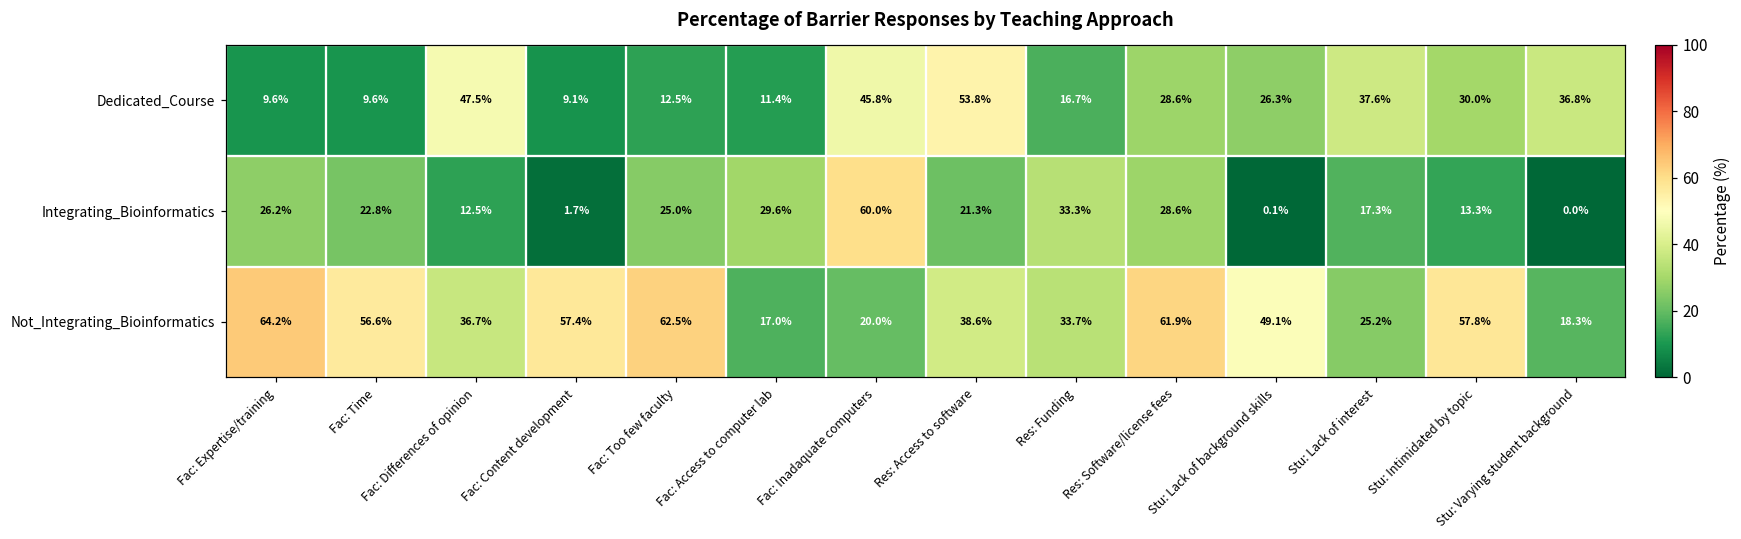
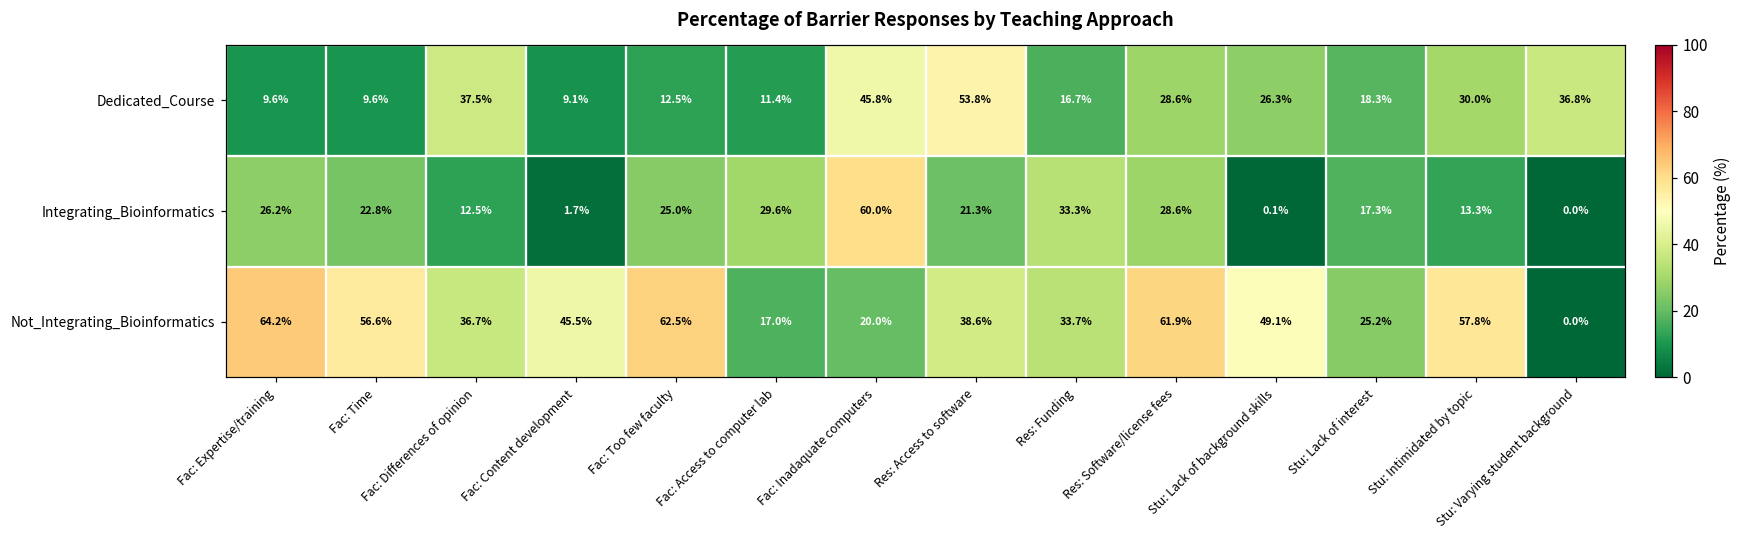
  {
    "Dedicated_Course": {
      "Fac: Expertise/training": "9.6%",
      "Fac: Time": "9.6%",
-     "Fac: Differences of opinion": "47.5%",
+     "Fac: Differences of opinion": "37.5%",
      "Fac: Content development": "9.1%",
      "Fac: Too few faculty": "12.5%",
      "Fac: Access to computer lab": "11.4%",
      "Fac: Inadaquate computers": "45.8%",
      "Res: Access to software": "53.8%",
      "Res: Funding": "16.7%",
      "Res: Software/license fees": "28.6%",
      "Stu: Lack of background skills": "26.3%",
-     "Stu: Lack of interest": "37.6%",
+     "Stu: Lack of interest": "18.3%",
      "Stu: Intimidated by topic": "30.0%",
      "Stu: Varying student background": "36.8%"
    },
    "Integrating_Bioinformatics": {
      "Fac: Expertise/training": "26.2%",
      "Fac: Time": "22.8%",
      "Fac: Differences of opinion": "12.5%",
      "Fac: Content development": "1.7%",
      "Fac: Too few faculty": "25.0%",
      "Fac: Access to computer lab": "29.6%",
      "Fac: Inadaquate computers": "60.0%",
      "Res: Access to software": "21.3%",
      "Res: Funding": "33.3%",
      "Res: Software/license fees": "28.6%",
      "Stu: Lack of background skills": "0.1%",
      "Stu: Lack of interest": "17.3%",
      "Stu: Intimidated by topic": "13.3%",
      "Stu: Varying student background": "0.0%"
    },
    "Not_Integrating_Bioinformatics": {
      "Fac: Expertise/training": "64.2%",
      "Fac: Time": "56.6%",
      "Fac: Differences of opinion": "36.7%",
-     "Fac: Content development": "57.4%",
+     "Fac: Content development": "45.5%",
      "Fac: Too few faculty": "62.5%",
      "Fac: Access to computer lab": "17.0%",
      "Fac: Inadaquate computers": "20.0%",
      "Res: Access to software": "38.6%",
      "Res: Funding": "33.7%",
      "Res: Software/license fees": "61.9%",
      "Stu: Lack of background skills": "49.1%",
      "Stu: Lack of interest": "25.2%",
      "Stu: Intimidated by topic": "57.8%",
-     "Stu: Varying student background": "18.3%"
+     "Stu: Varying student background": "0.0%"
    }
  }
